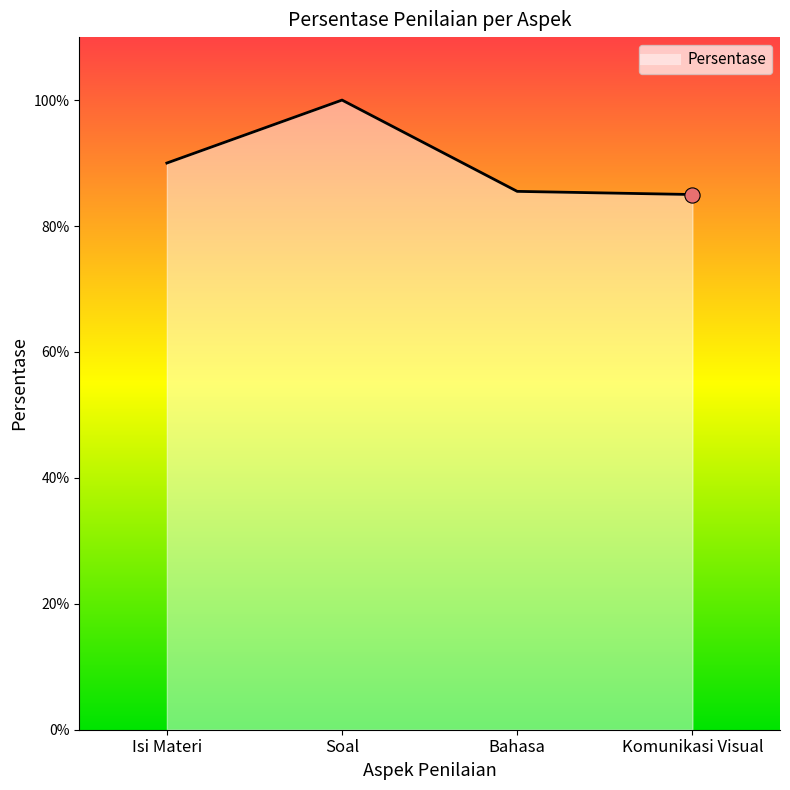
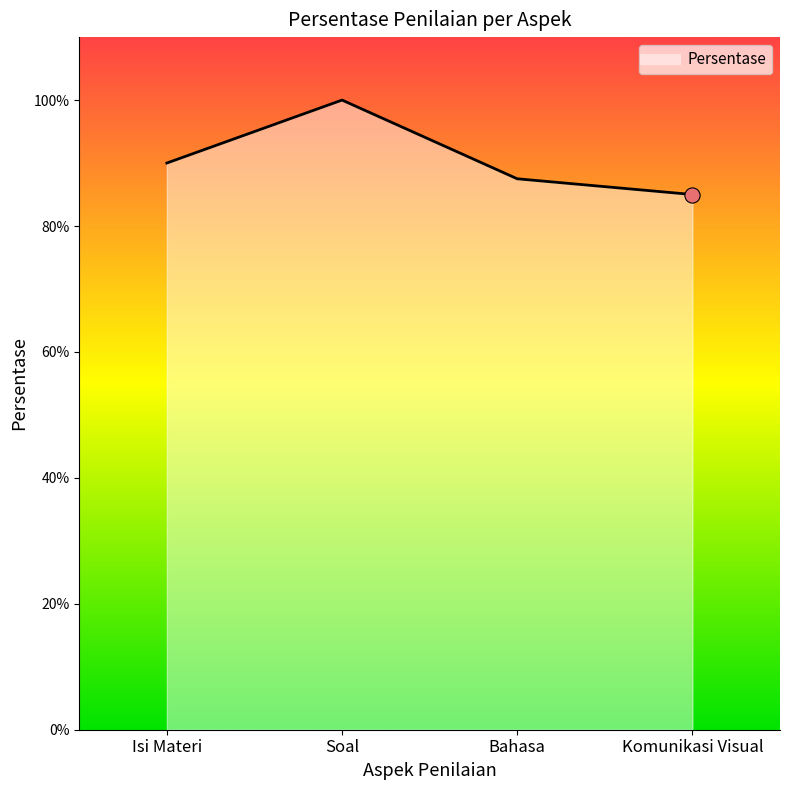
  {
    "Persentase": {
      "Isi Materi": "90%",
      "Soal": "100%",
-     "Bahasa": "86%"
+     "Bahasa": "88%"
    }
  }
